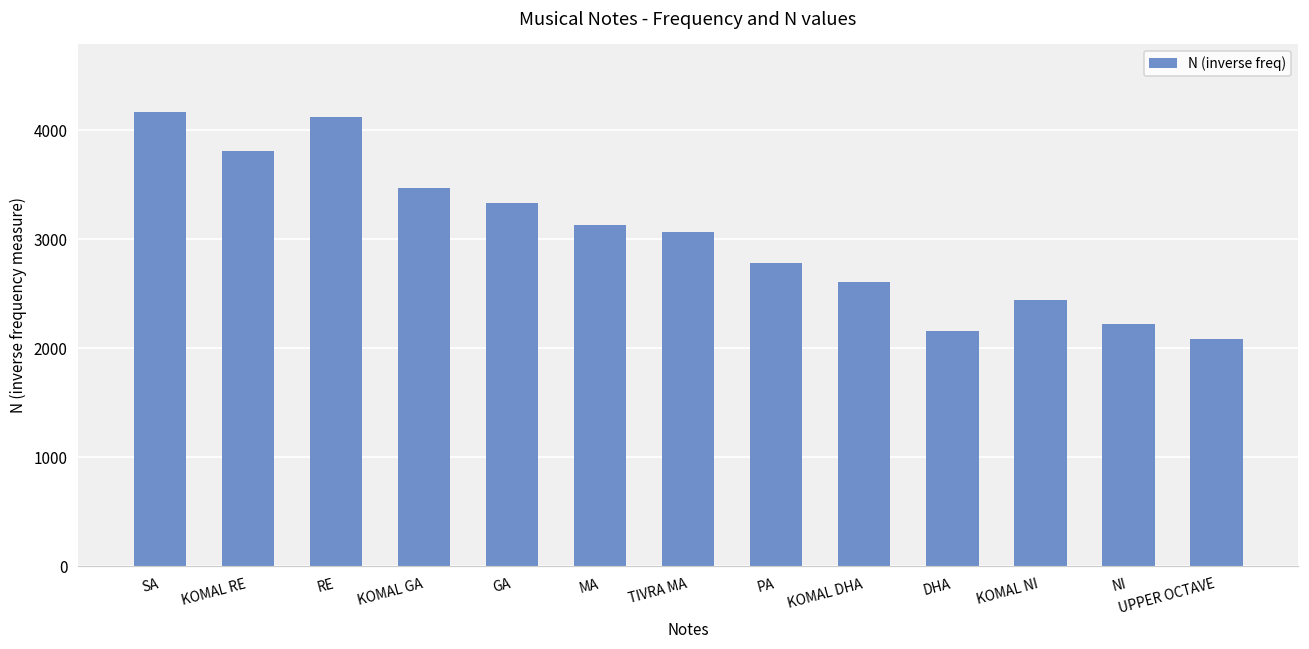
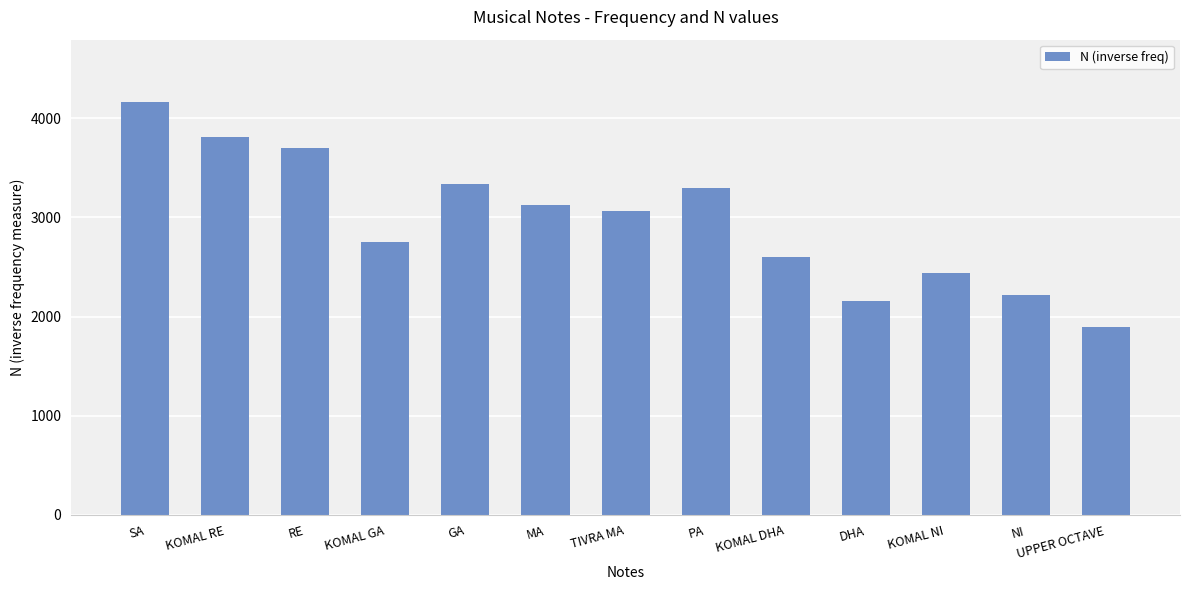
  {
    "SA": 4200,
    "KOMAL RE": 3800,
-   "RE": 4100,
-   "KOMAL GA": 3500,
+   "RE": 3700,
+   "KOMAL GA": 2800,
    "GA": 3300,
    "MA": 3100,
    "TIVRA MA": 3100,
-   "PA": 2800,
+   "PA": 3300,
    "KOMAL DHA": 2600,
    "DHA": 2200,
    "KOMAL NI": 2400,
    "NI": 2200,
-   "UPPER OCTAVE": 2100
+   "UPPER OCTAVE": 1900
  }
